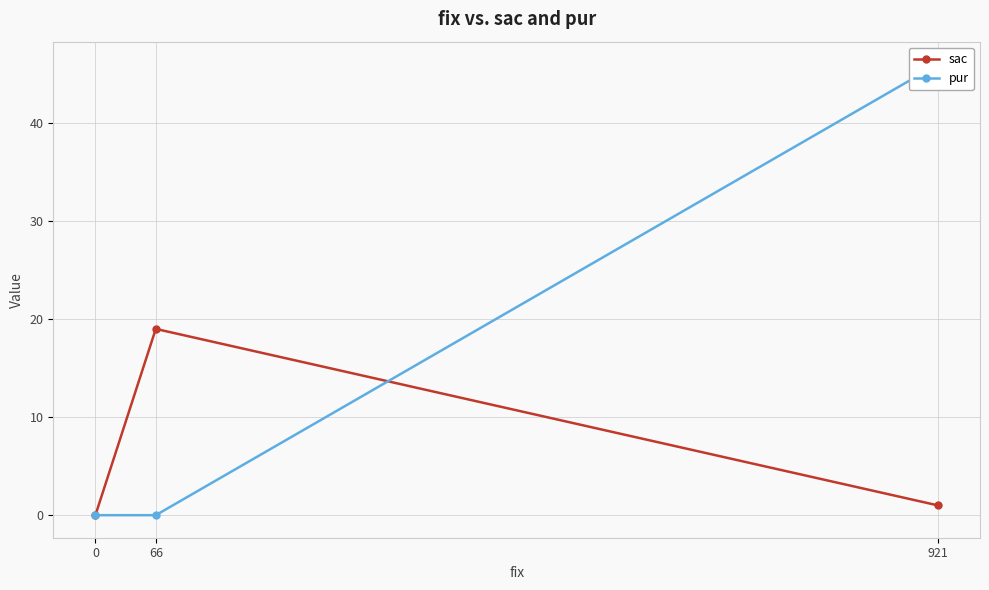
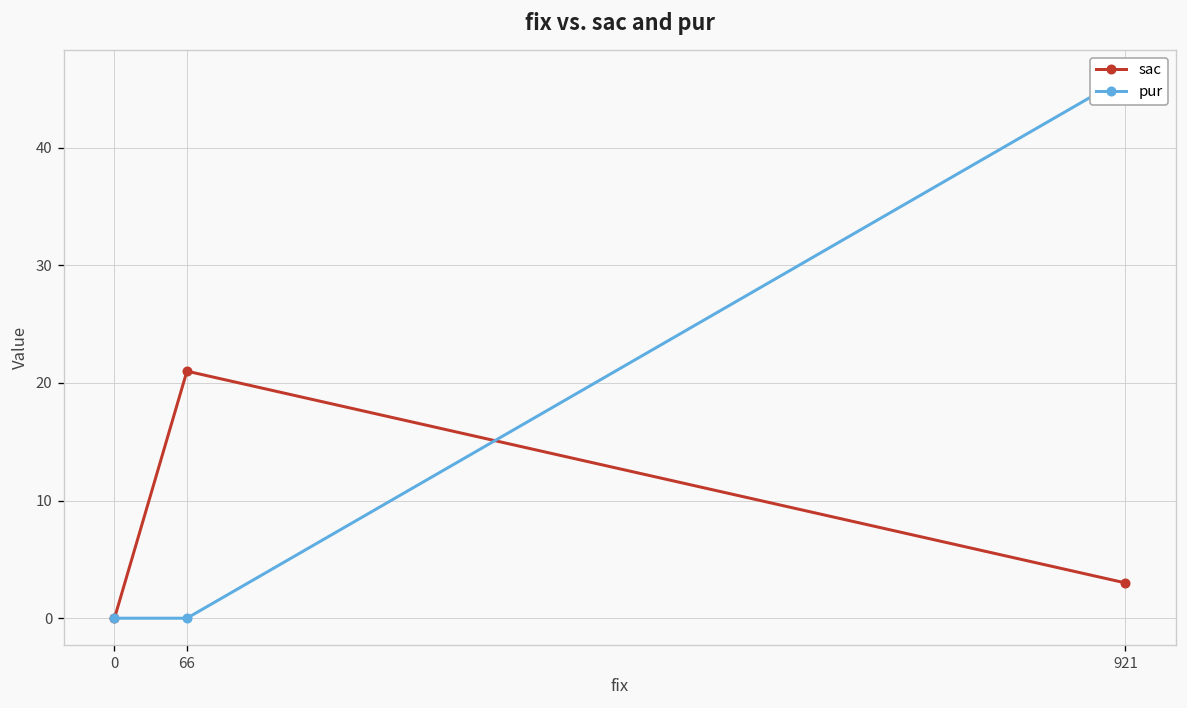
  {
    "sac": {
-     "66": 19,
-     "921": 1
+     "66": 21,
+     "921": 3
    },
    "pur": {
      "66": 0
    }
  }
